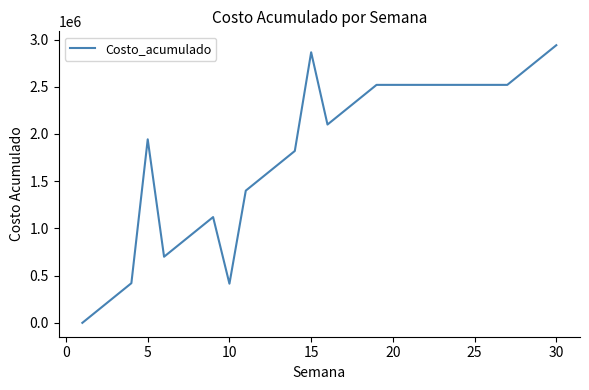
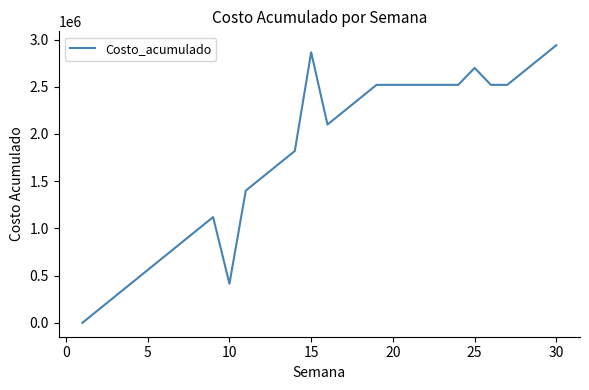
  {
-   "5": 1900000,
+   "5": 600000,
    "10": 400000,
    "15": 2900000,
    "20": 2500000,
-   "25": 2500000,
+   "25": 2700000,
    "30": 2900000
  }
